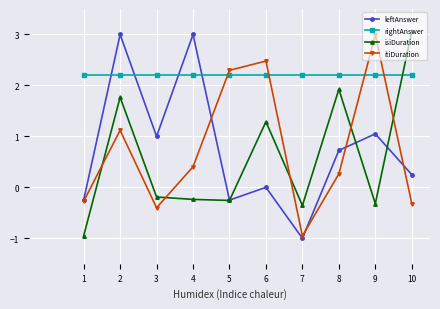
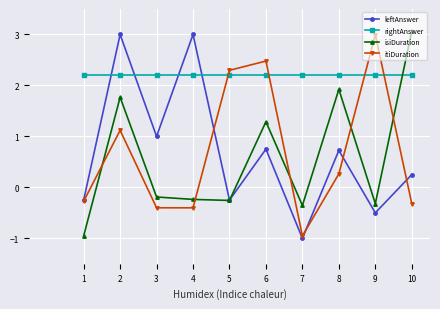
  {
    "leftAnswer": {
      "2": 3.0,
      "3": 1.0,
      "4": 3.0,
-     "6": 0.0,
+     "6": 0.8,
      "8": 0.7,
-     "9": 1.0,
+     "9": -0.5,
      "10": 0.3
    },
    "rightAnswer": {
      "1": 2.2,
      "2": 2.2,
      "3": 2.2,
      "4": 2.2,
      "5": 2.2,
      "6": 2.2,
      "7": 2.2,
      "8": 2.2,
      "9": 2.2,
      "10": 2.2
    },
    "isiDuration": {
      "1": -1.0,
      "2": 1.8,
      "3": -0.2,
      "4": -0.2,
      "6": 1.3,
      "7": -0.4,
      "8": 1.9,
      "9": -0.3
    },
    "itiDuration": {
      "2": 1.1,
      "3": -0.4,
-     "4": 0.4,
+     "4": -0.4,
      "5": 2.3,
      "6": 2.5,
      "8": 0.3,
      "10": -0.3
    }
  }
